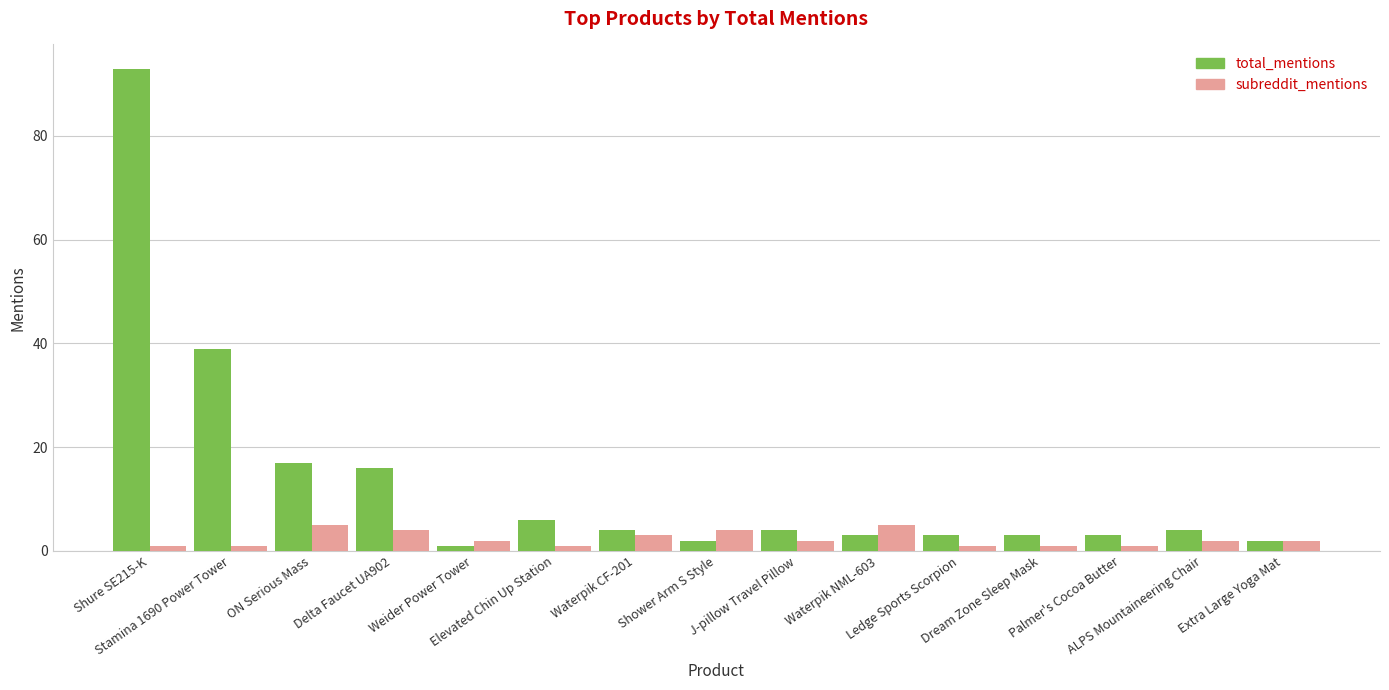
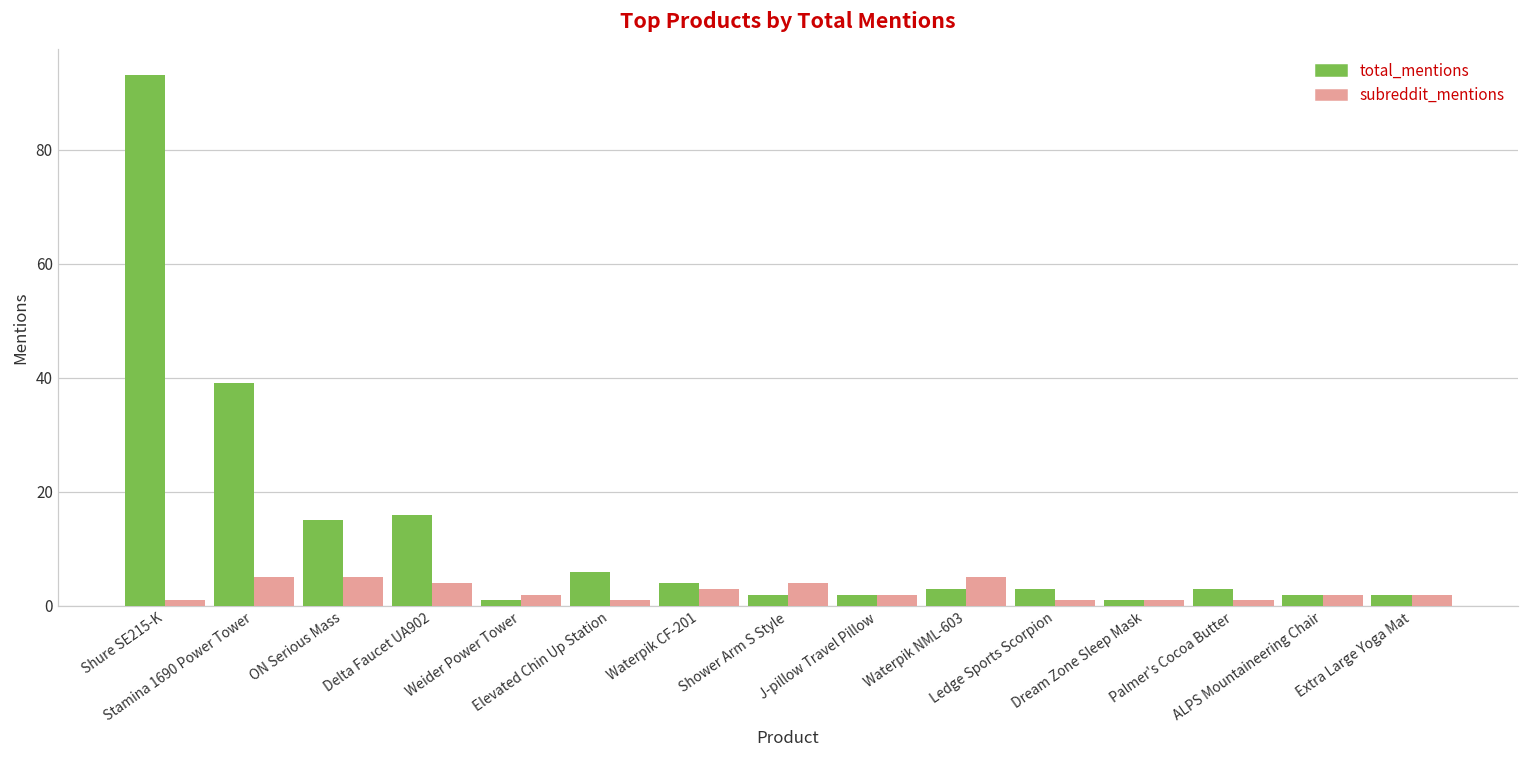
  {
    "total_mentions": {
      "Shure SE215-K": 93,
      "Stamina 1690 Power Tower": 39,
-     "ON Serious Mass": 17,
+     "ON Serious Mass": 15,
      "Delta Faucet UA902": 16,
      "Weider Power Tower": 1,
      "Elevated Chin Up Station": 6,
      "Waterpik CF-201": 4,
      "Shower Arm S Style": 2,
-     "J-pillow Travel Pillow": 4,
+     "J-pillow Travel Pillow": 2,
      "Waterpik NML-603": 3,
      "Ledge Sports Scorpion": 3,
-     "Dream Zone Sleep Mask": 3,
+     "Dream Zone Sleep Mask": 1,
      "Palmer's Cocoa Butter": 3,
-     "ALPS Mountaineering Chair": 4,
+     "ALPS Mountaineering Chair": 2,
      "Extra Large Yoga Mat": 2
    },
    "subreddit_mentions": {
      "Shure SE215-K": 1,
-     "Stamina 1690 Power Tower": 1,
+     "Stamina 1690 Power Tower": 5,
      "ON Serious Mass": 5,
      "Delta Faucet UA902": 4,
      "Weider Power Tower": 2,
      "Elevated Chin Up Station": 1,
      "Waterpik CF-201": 3,
      "Shower Arm S Style": 4,
      "J-pillow Travel Pillow": 2,
      "Waterpik NML-603": 5,
      "Ledge Sports Scorpion": 1,
      "Dream Zone Sleep Mask": 1,
      "Palmer's Cocoa Butter": 1,
      "ALPS Mountaineering Chair": 2,
      "Extra Large Yoga Mat": 2
    }
  }
